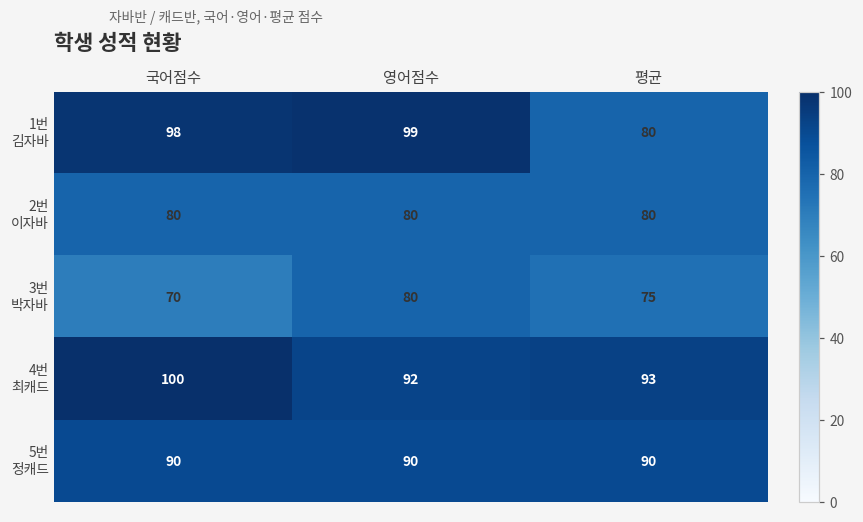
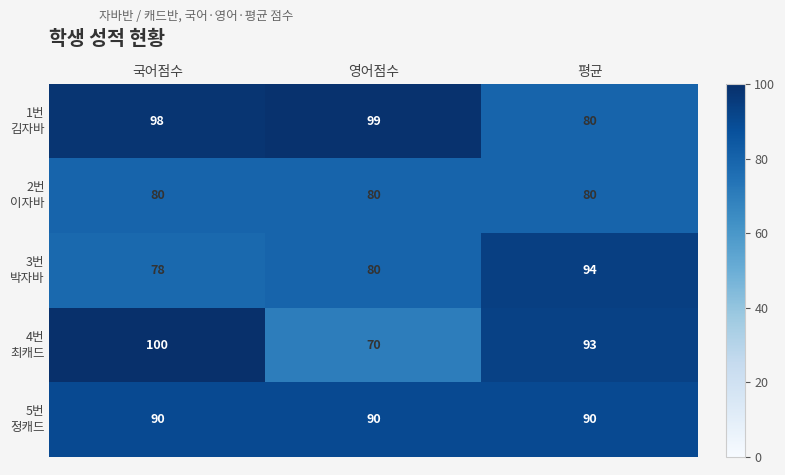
  {
    "1번 김자바": {
      "국어점수": 98,
      "영어점수": 99,
      "평균": 80
    },
    "2번 이자바": {
      "국어점수": 80,
      "영어점수": 80,
      "평균": 80
    },
    "3번 박자바": {
-     "국어점수": 70,
+     "국어점수": 78,
      "영어점수": 80,
-     "평균": 75
+     "평균": 94
    },
    "4번 최캐드": {
      "국어점수": 100,
-     "영어점수": 92,
+     "영어점수": 70,
      "평균": 93
    },
    "5번 정캐드": {
      "국어점수": 90,
      "영어점수": 90,
      "평균": 90
    }
  }
